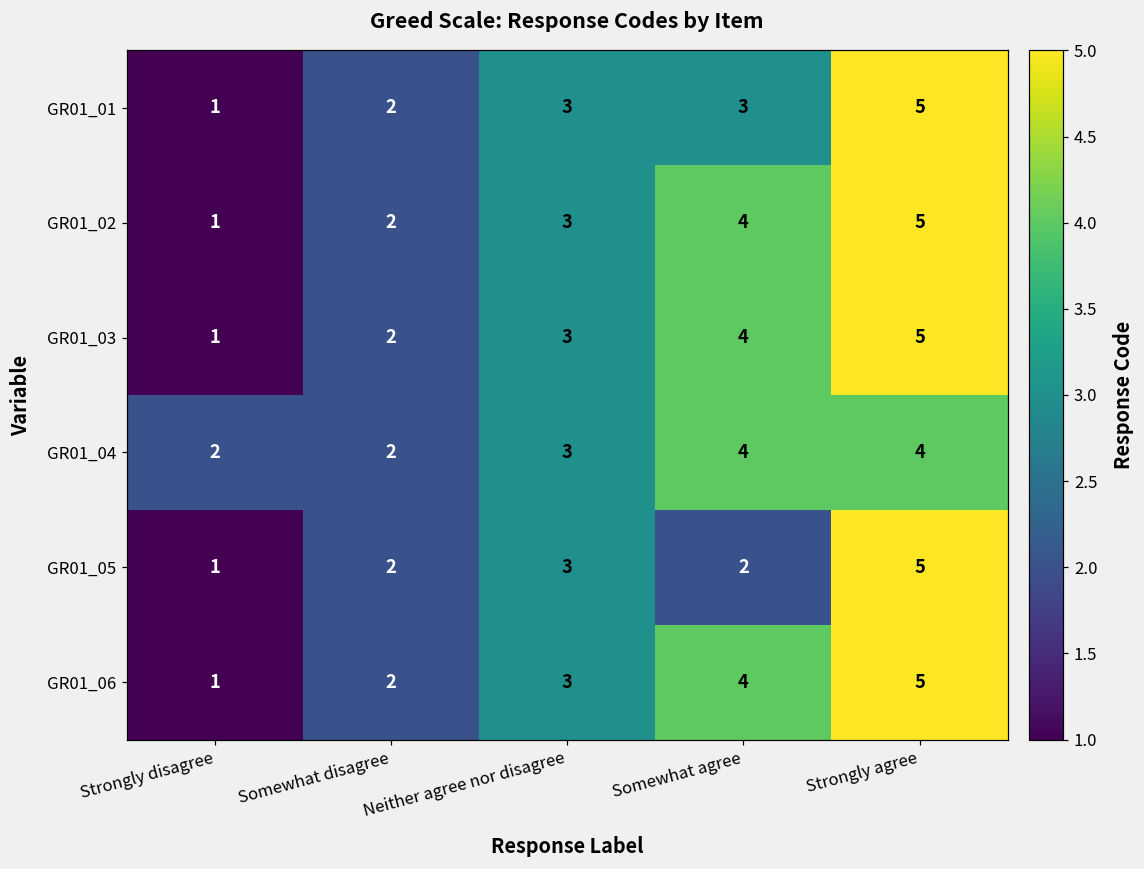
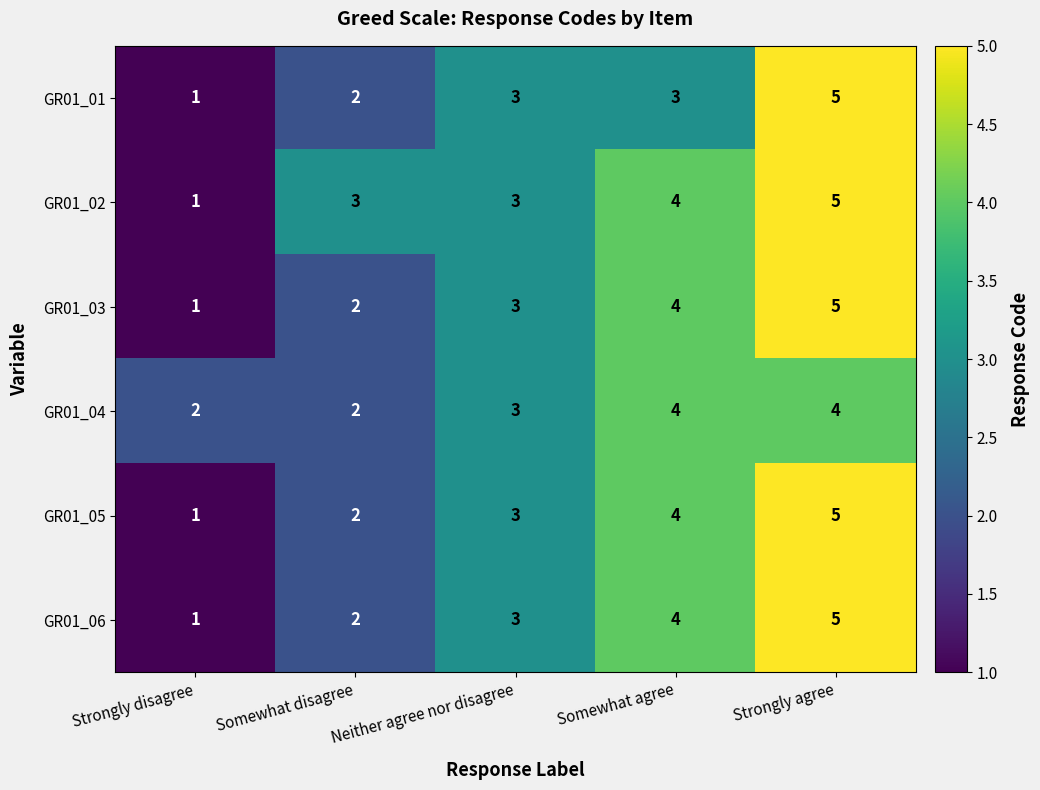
  {
    "GR01_01": {
      "Strongly disagree": 1,
      "Somewhat disagree": 2,
      "Neither agree nor disagree": 3,
      "Somewhat agree": 3,
      "Strongly agree": 5
    },
    "GR01_02": {
      "Strongly disagree": 1,
-     "Somewhat disagree": 2,
+     "Somewhat disagree": 3,
      "Neither agree nor disagree": 3,
      "Somewhat agree": 4,
      "Strongly agree": 5
    },
    "GR01_03": {
      "Strongly disagree": 1,
      "Somewhat disagree": 2,
      "Neither agree nor disagree": 3,
      "Somewhat agree": 4,
      "Strongly agree": 5
    },
    "GR01_04": {
      "Strongly disagree": 2,
      "Somewhat disagree": 2,
      "Neither agree nor disagree": 3,
      "Somewhat agree": 4,
      "Strongly agree": 4
    },
    "GR01_05": {
      "Strongly disagree": 1,
      "Somewhat disagree": 2,
      "Neither agree nor disagree": 3,
-     "Somewhat agree": 2,
+     "Somewhat agree": 4,
      "Strongly agree": 5
    },
    "GR01_06": {
      "Strongly disagree": 1,
      "Somewhat disagree": 2,
      "Neither agree nor disagree": 3,
      "Somewhat agree": 4,
      "Strongly agree": 5
    }
  }
